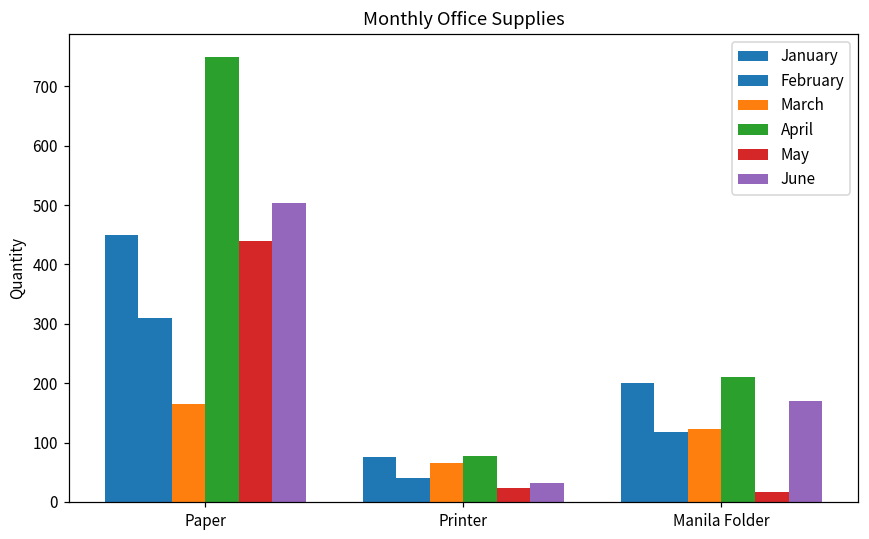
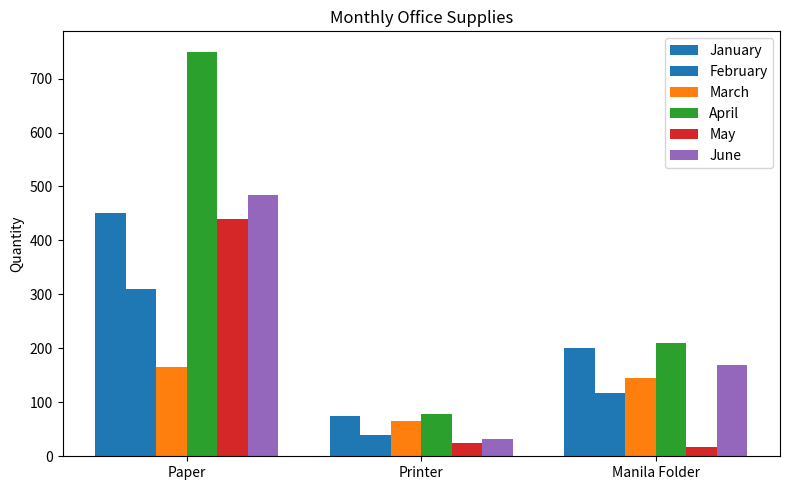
  {
    "March": {
      "Paper": 170,
      "Printer": 70,
-     "Manila Folder": 120
+     "Manila Folder": 150
    },
    "April": {
      "Paper": 750,
      "Printer": 80,
      "Manila Folder": 210
    },
    "May": {
      "Paper": 440,
      "Printer": 20,
      "Manila Folder": 20
    },
    "June": {
-     "Paper": 500,
+     "Paper": 490,
      "Printer": 30,
      "Manila Folder": 170
    }
  }
